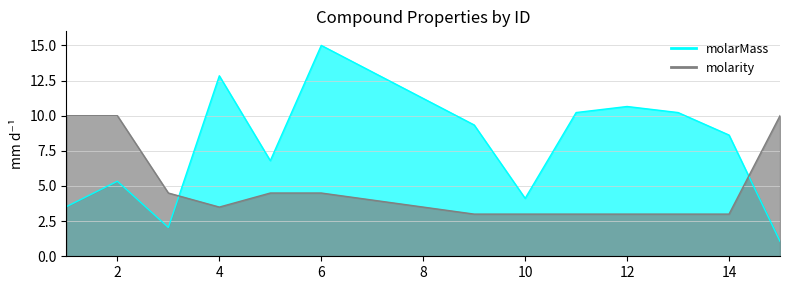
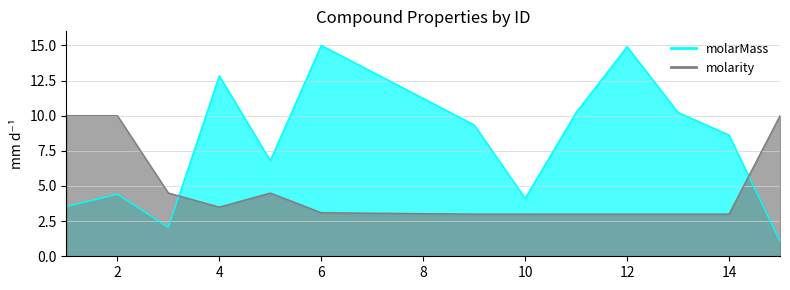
  {
    "molarMass": {
-     "2": 5.3,
+     "2": 4.4,
      "4": 12.8,
      "6": 15.0,
      "10": 4.1,
-     "12": 10.7,
+     "12": 14.9,
      "14": 8.6
    },
    "molarity": {
      "2": 10.0,
      "4": 3.5,
-     "6": 4.5,
+     "6": 3.1,
      "10": 3.0,
      "12": 3.0,
      "14": 3.0
    }
  }
